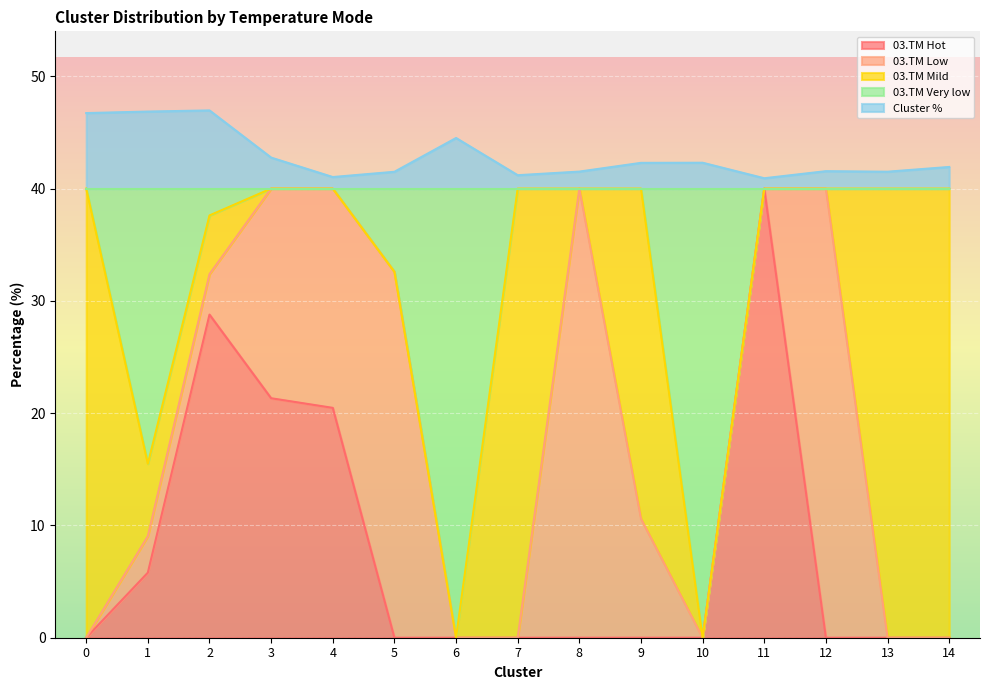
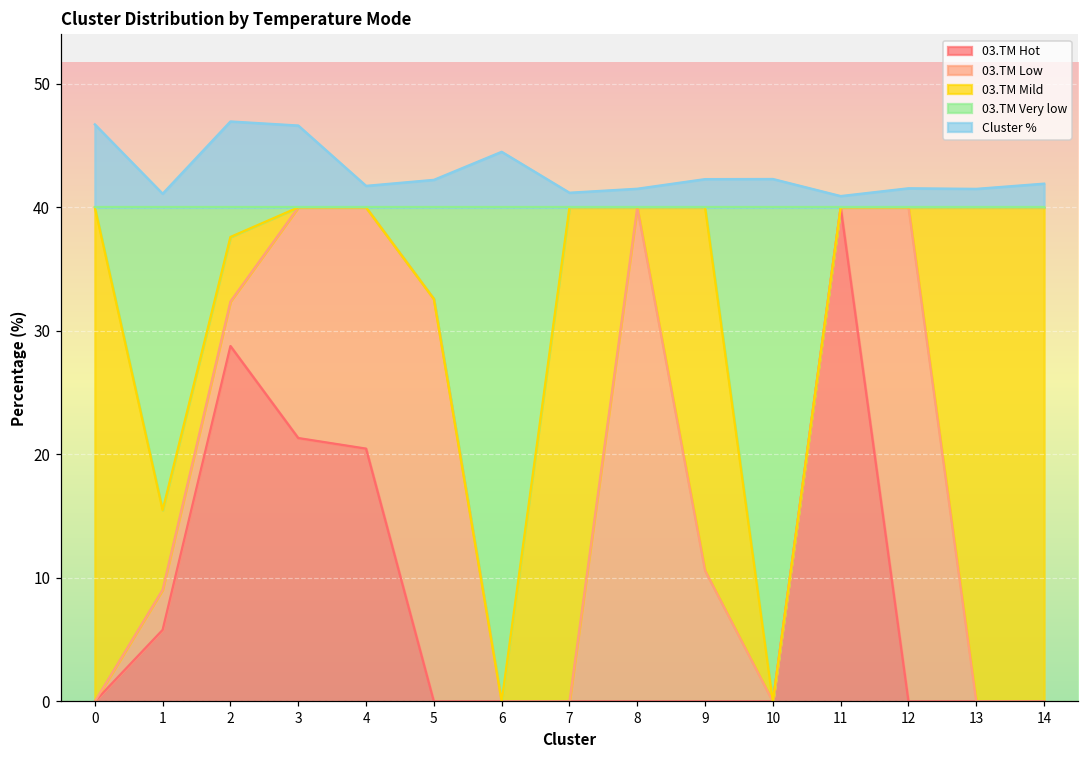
  {
    "03.TM Mild": {
      "1": 15.5,
      "2": 37.6
    },
    "03.TM Very low": {
      "1": 40.0,
      "2": 40.0,
      "5": 40.0,
      "6": 40.0,
      "10": 40.0
    },
    "Cluster %": {
      "0": 46.7,
-     "1": 46.9,
+     "1": 41.1,
      "2": 47.0,
-     "3": 42.8,
-     "4": 41.0,
-     "5": 41.5,
+     "3": 46.6,
+     "4": 41.7,
+     "5": 42.2,
      "6": 44.5,
      "7": 41.2,
      "8": 41.5,
      "9": 42.3,
      "10": 42.3,
      "11": 40.9,
      "12": 41.5,
      "13": 41.5,
      "14": 41.9
    }
  }
